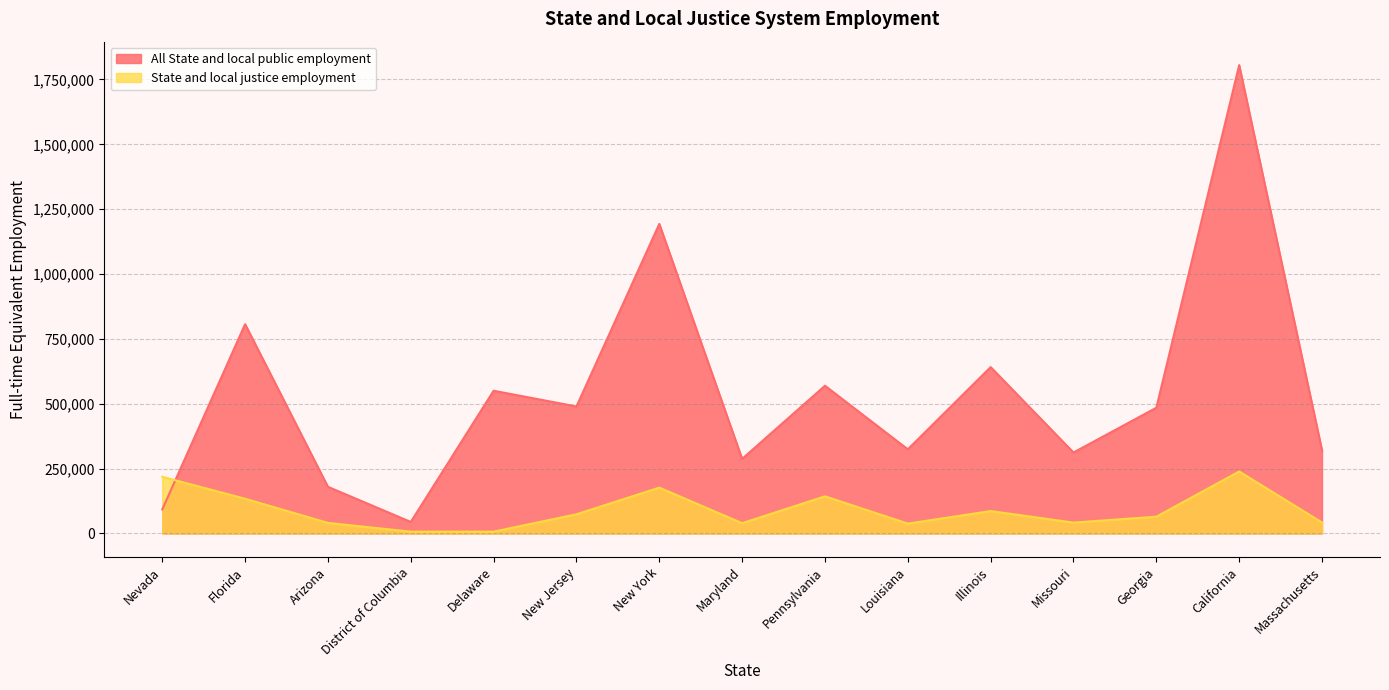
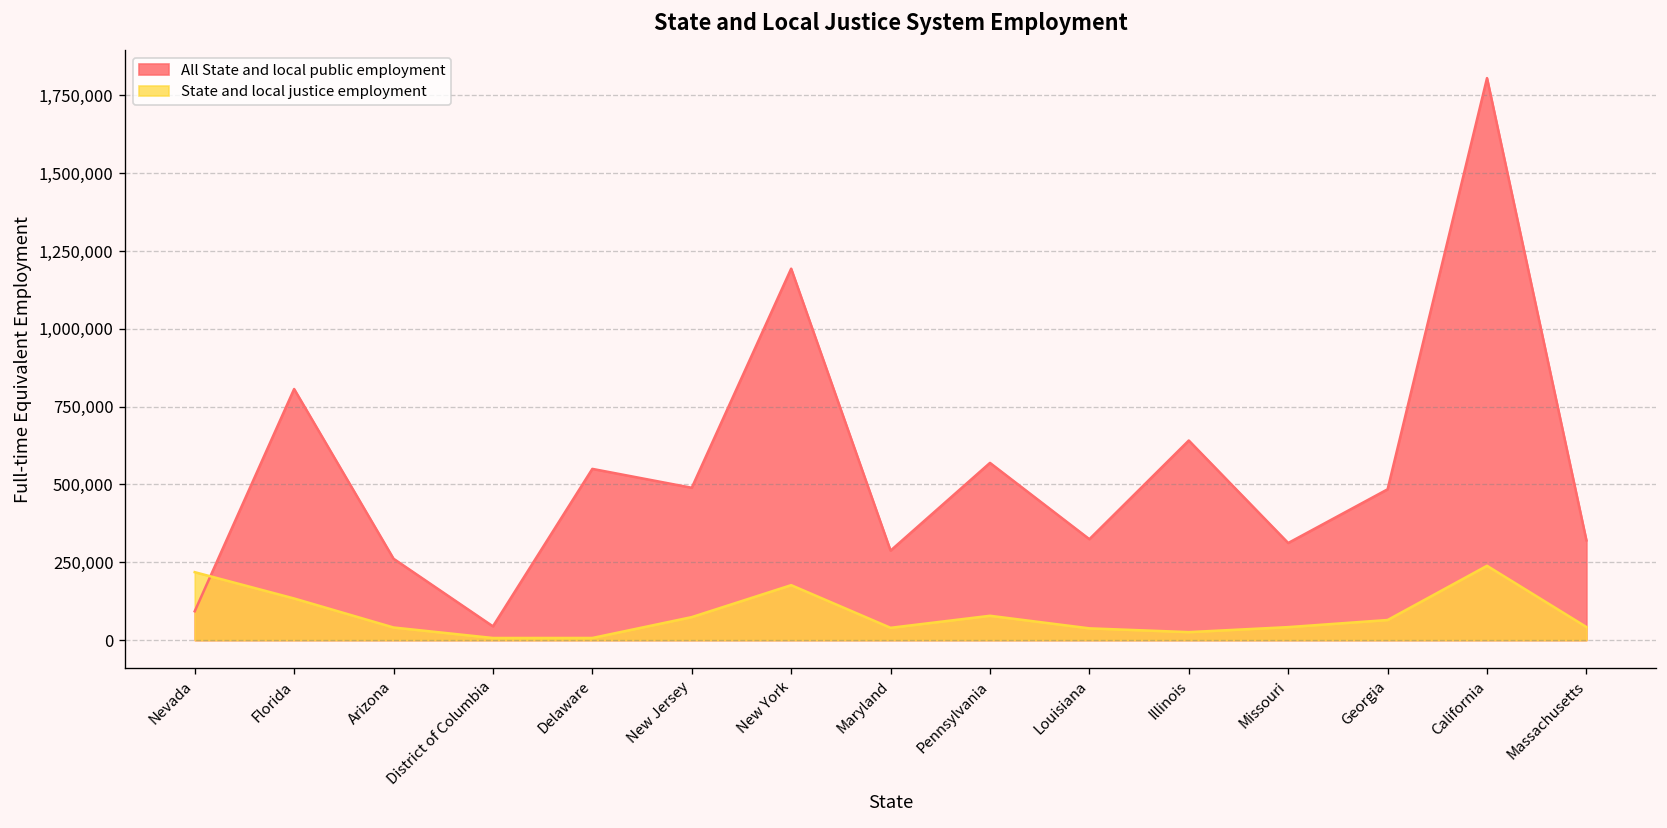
  {
    "All State and local public employment": {
      "Nevada": "90,000",
      "Florida": "810,000",
-     "Arizona": "180,000",
+     "Arizona": "260,000",
      "District of Columbia": "40,000",
      "Delaware": "550,000",
      "New Jersey": "490,000",
      "New York": "1,190,000",
      "Maryland": "290,000",
      "Pennsylvania": "570,000",
      "Louisiana": "320,000",
      "Illinois": "640,000",
      "Missouri": "310,000",
      "Georgia": "480,000",
      "California": "1,810,000",
      "Massachusetts": "320,000"
    },
    "State and local justice employment": {
      "Nevada": "220,000",
      "Florida": "130,000",
      "Arizona": "40,000",
      "District of Columbia": "10,000",
      "Delaware": "10,000",
      "New Jersey": "70,000",
      "New York": "180,000",
      "Maryland": "40,000",
-     "Pennsylvania": "140,000",
+     "Pennsylvania": "80,000",
      "Louisiana": "40,000",
-     "Illinois": "90,000",
+     "Illinois": "30,000",
      "Missouri": "40,000",
      "Georgia": "60,000",
      "California": "240,000",
      "Massachusetts": "40,000"
    }
  }
